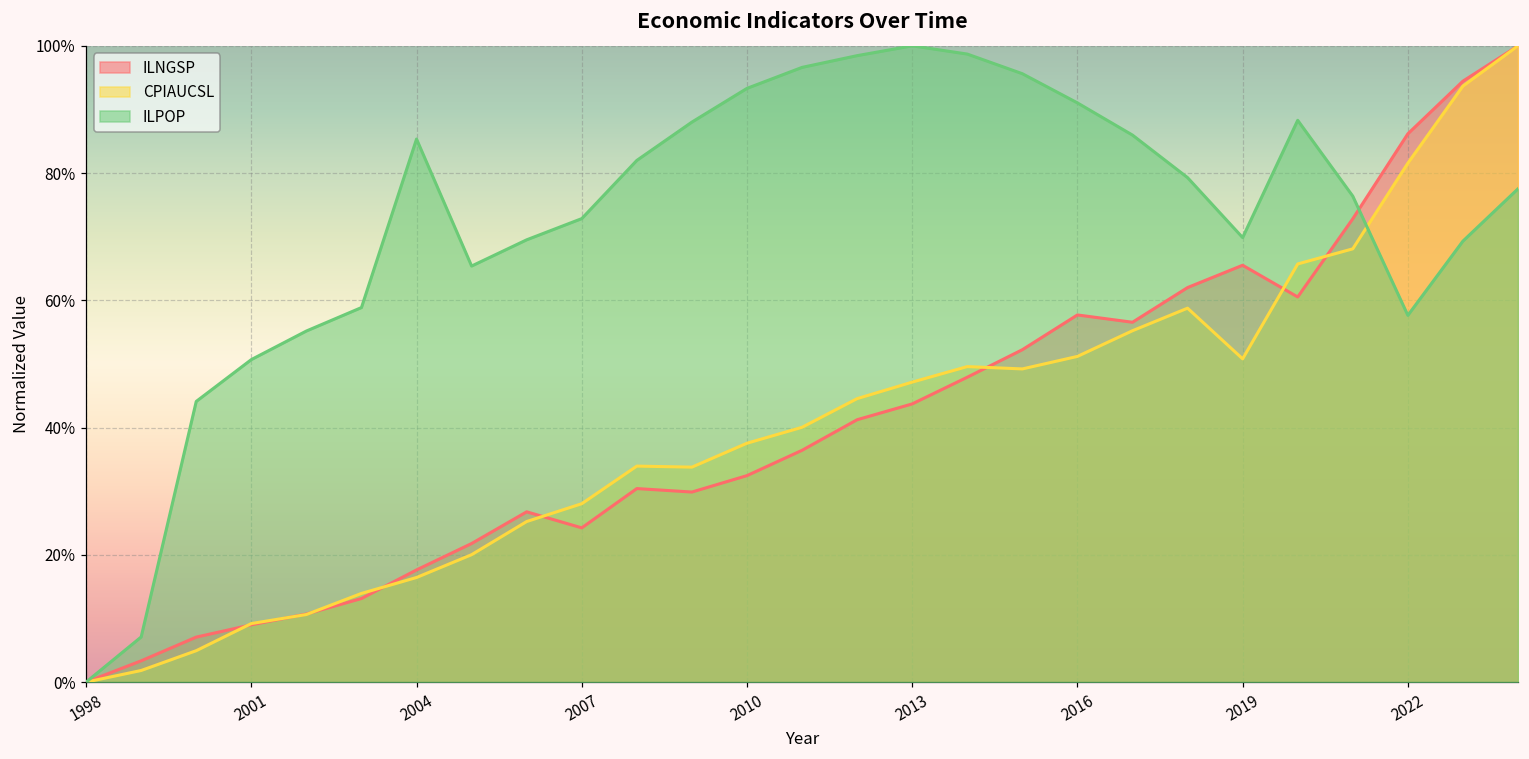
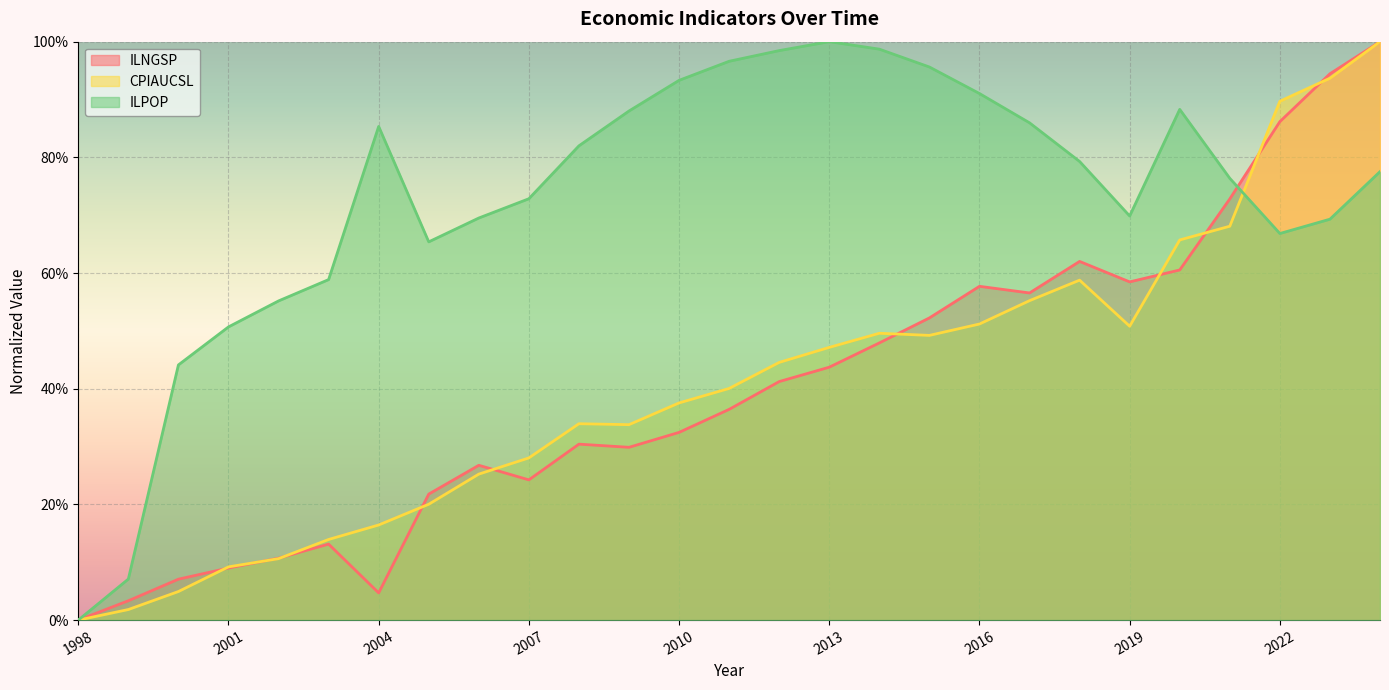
  {
    "ILNGSP": {
-     "2004": "18%",
+     "2004": "5%",
      "2007": "24%",
      "2010": "32%",
      "2013": "44%",
      "2016": "58%",
-     "2019": "66%",
+     "2019": "58%",
      "2022": "86%"
    },
    "CPIAUCSL": {
      "2004": "16%",
      "2007": "28%",
      "2010": "38%",
      "2013": "47%",
      "2016": "51%",
      "2019": "51%",
-     "2022": "82%"
+     "2022": "90%"
    },
    "ILPOP": {
      "2001": "51%",
      "2004": "85%",
      "2007": "73%",
      "2010": "93%",
      "2013": "100%",
      "2016": "91%",
      "2019": "70%",
-     "2022": "58%"
+     "2022": "67%"
    }
  }
